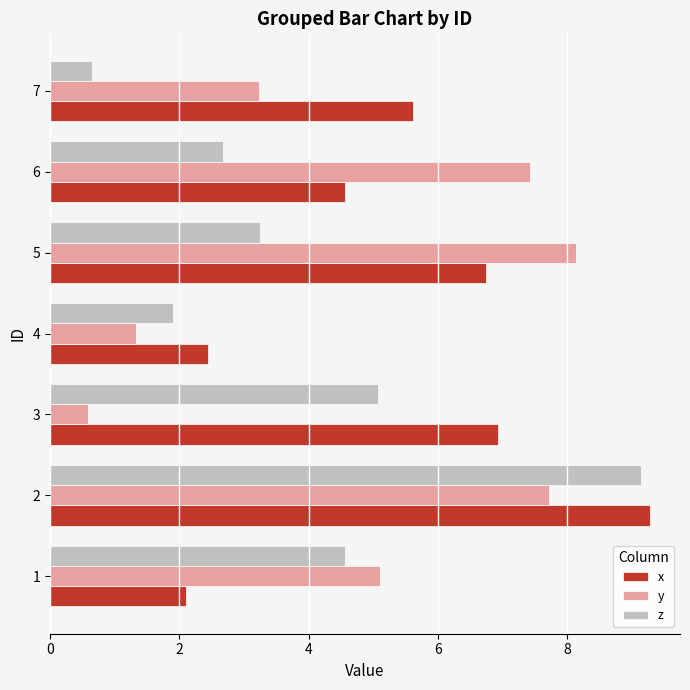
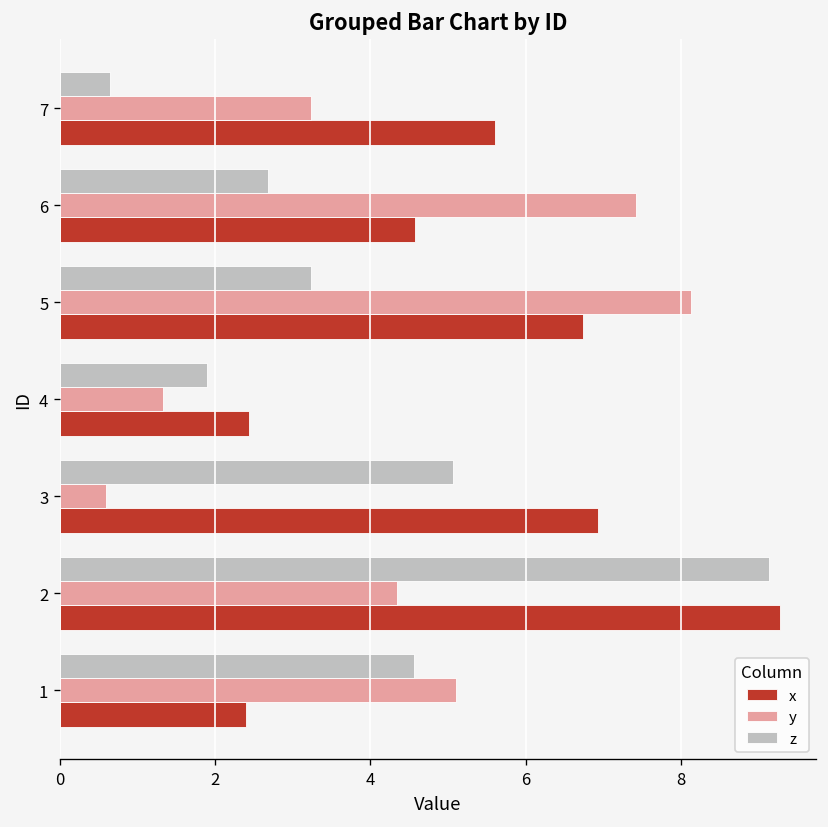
  {
    "x": {
      "7": 5.6,
      "6": 4.6,
      "5": 6.7,
      "4": 2.4,
      "3": 6.9,
      "2": 9.3,
-     "1": 2.1
+     "1": 2.4
    },
    "y": {
      "7": 3.2,
      "6": 7.4,
      "5": 8.1,
      "4": 1.3,
      "3": 0.6,
-     "2": 7.7,
+     "2": 4.3,
      "1": 5.1
    },
    "z": {
      "7": 0.7,
      "6": 2.7,
      "5": 3.2,
      "4": 1.9,
      "3": 5.1,
      "2": 9.1,
      "1": 4.6
    }
  }
